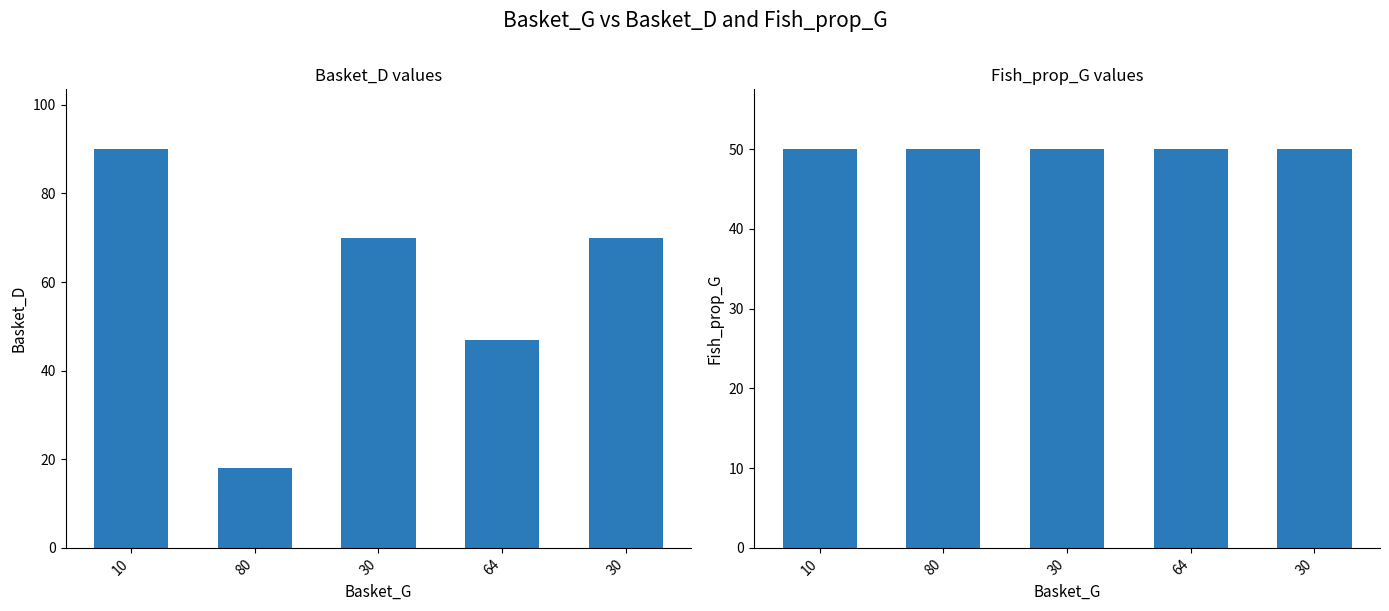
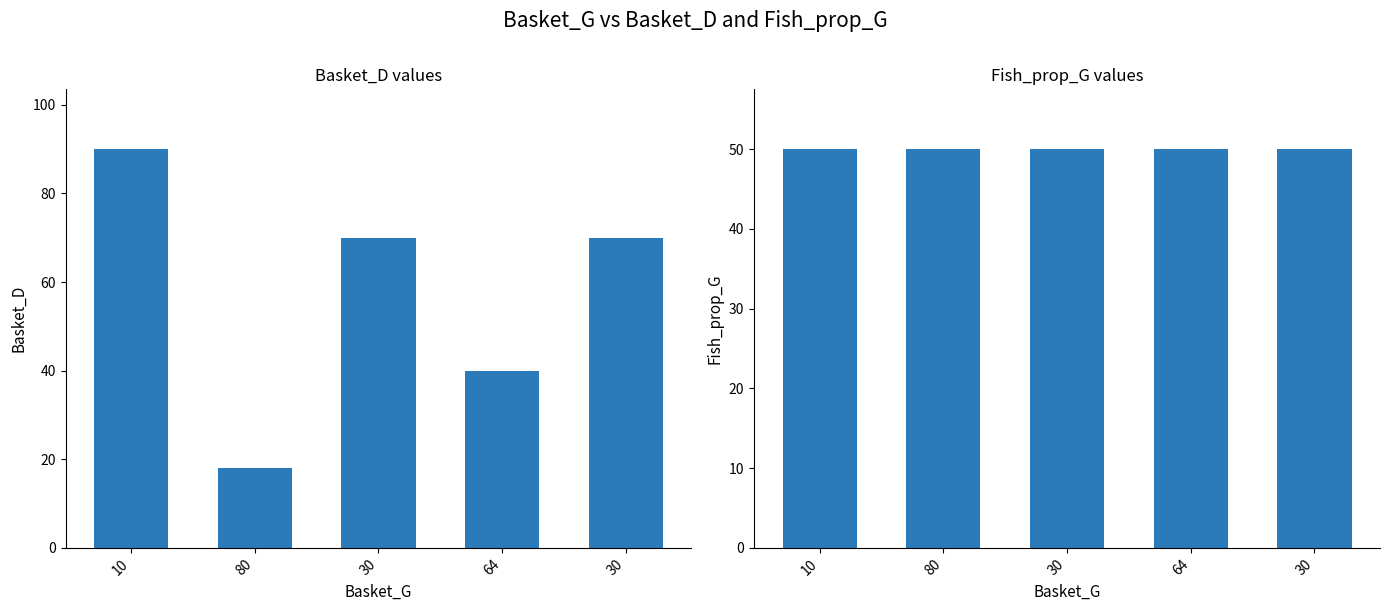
  {
    "Basket_D values": {
      "10": 90,
      "80": 18,
-     "64": 47
+     "64": 40
    },
    "Fish_prop_G values": {
      "10": 50,
      "80": 50,
      "64": 50
    }
  }
